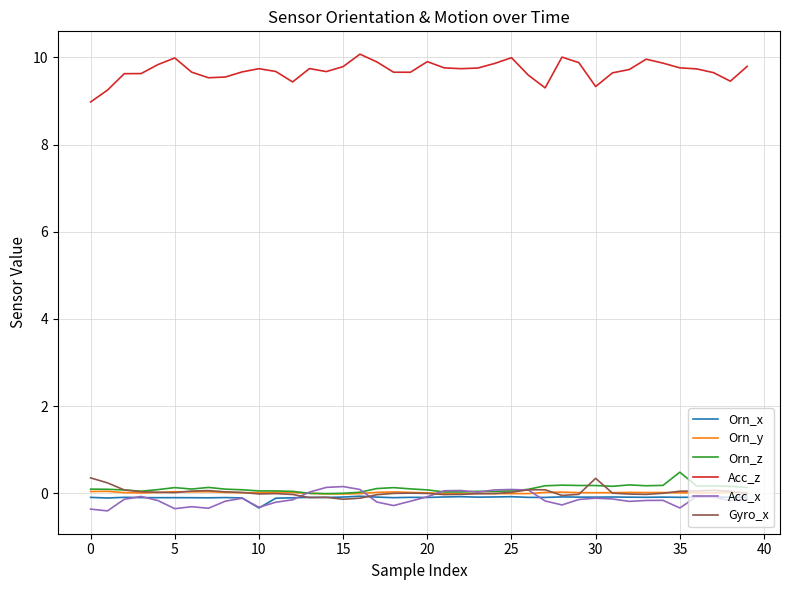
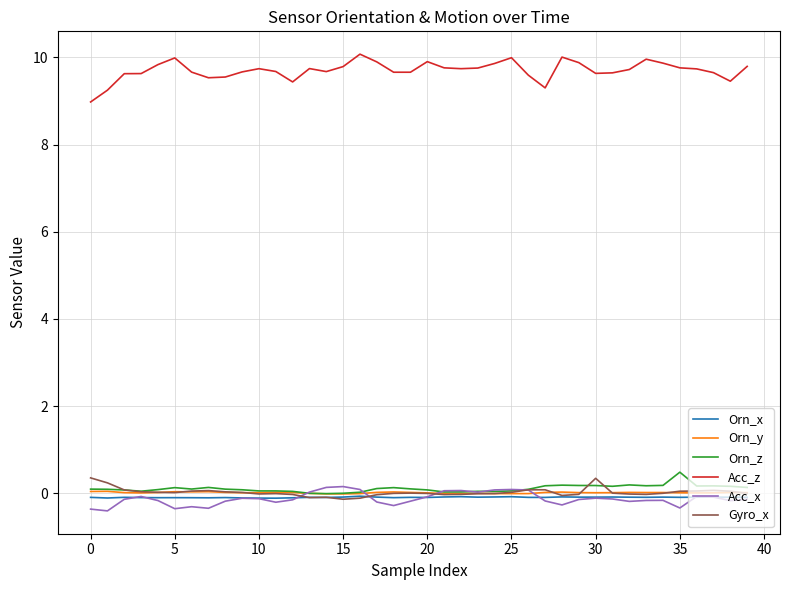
  {
    "Orn_x": {
      "0": -0.1,
      "5": -0.1,
-     "10": -0.3,
+     "10": -0.1,
      "25": -0.1,
      "35": -0.1
    },
    "Orn_y": {
      "30": 0.0
    },
    "Orn_z": {
      "5": 0.1,
      "20": 0.1,
      "30": 0.2,
      "35": 0.5
    },
    "Acc_z": {
      "0": 9.0,
      "5": 10.0,
      "10": 9.7,
      "15": 9.8,
      "20": 9.9,
      "25": 10.0,
-     "30": 9.3,
+     "30": 9.6,
      "35": 9.8
    },
    "Acc_x": {
      "0": -0.4,
      "5": -0.4,
-     "10": -0.3,
+     "10": -0.1,
      "15": 0.2,
      "35": -0.3
    },
    "Gyro_x": {
      "0": 0.4,
      "30": 0.3
    }
  }
